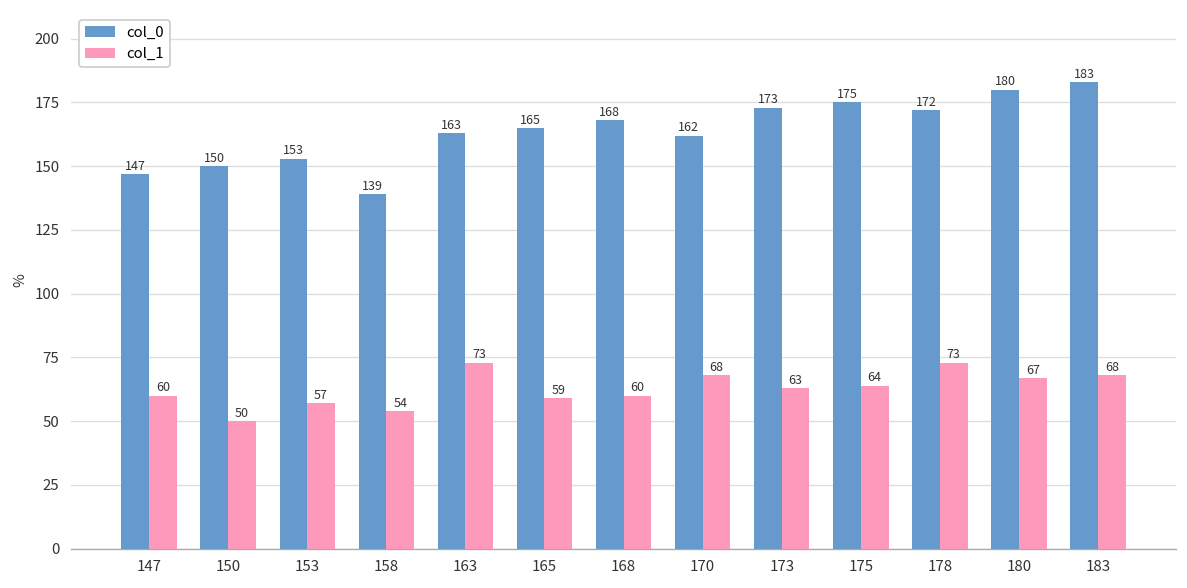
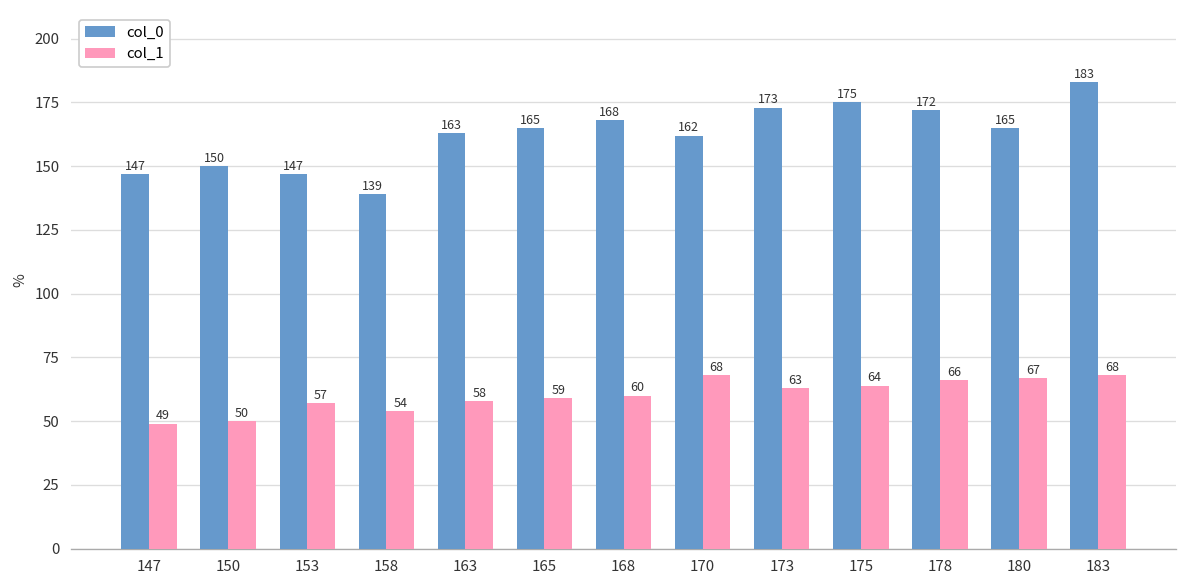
  {
    "col_0": {
      "147": 147,
      "150": 150,
-     "153": 153,
+     "153": 147,
      "158": 139,
      "163": 163,
      "165": 165,
      "168": 168,
      "170": 162,
      "173": 173,
      "175": 175,
      "178": 172,
-     "180": 180,
+     "180": 165,
      "183": 183
    },
    "col_1": {
-     "147": 60,
+     "147": 49,
      "150": 50,
      "153": 57,
      "158": 54,
-     "163": 73,
+     "163": 58,
      "165": 59,
      "168": 60,
      "170": 68,
      "173": 63,
      "175": 64,
-     "178": 73,
+     "178": 66,
      "180": 67,
      "183": 68
    }
  }
